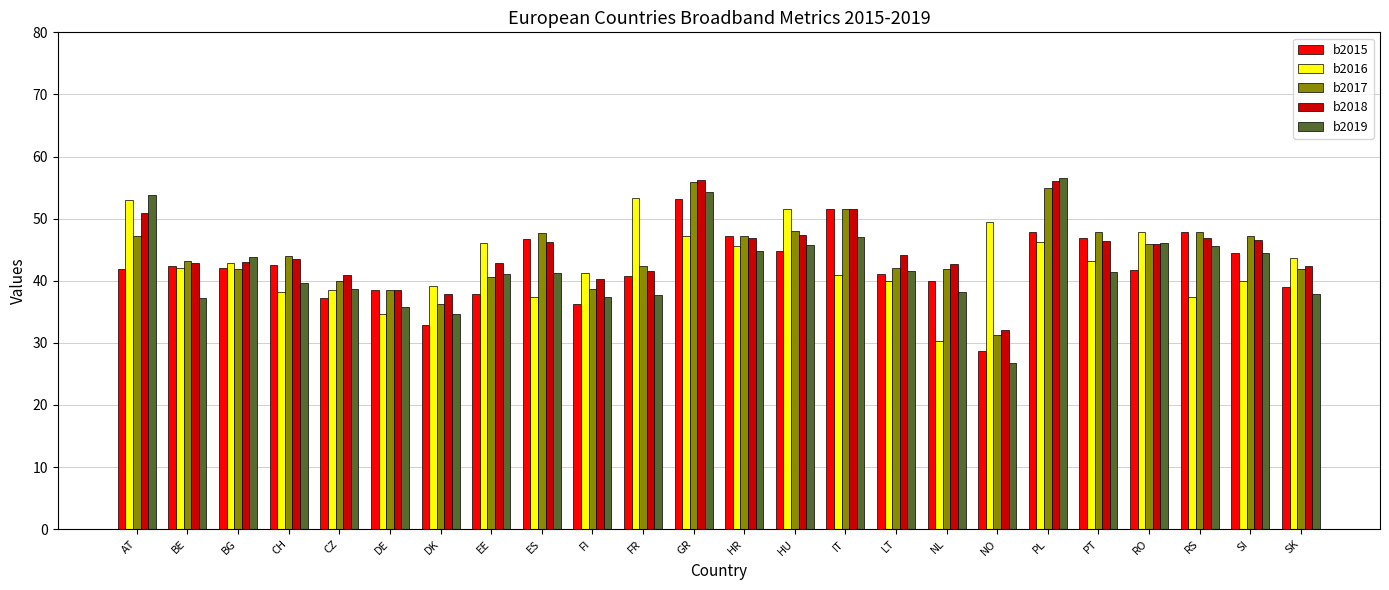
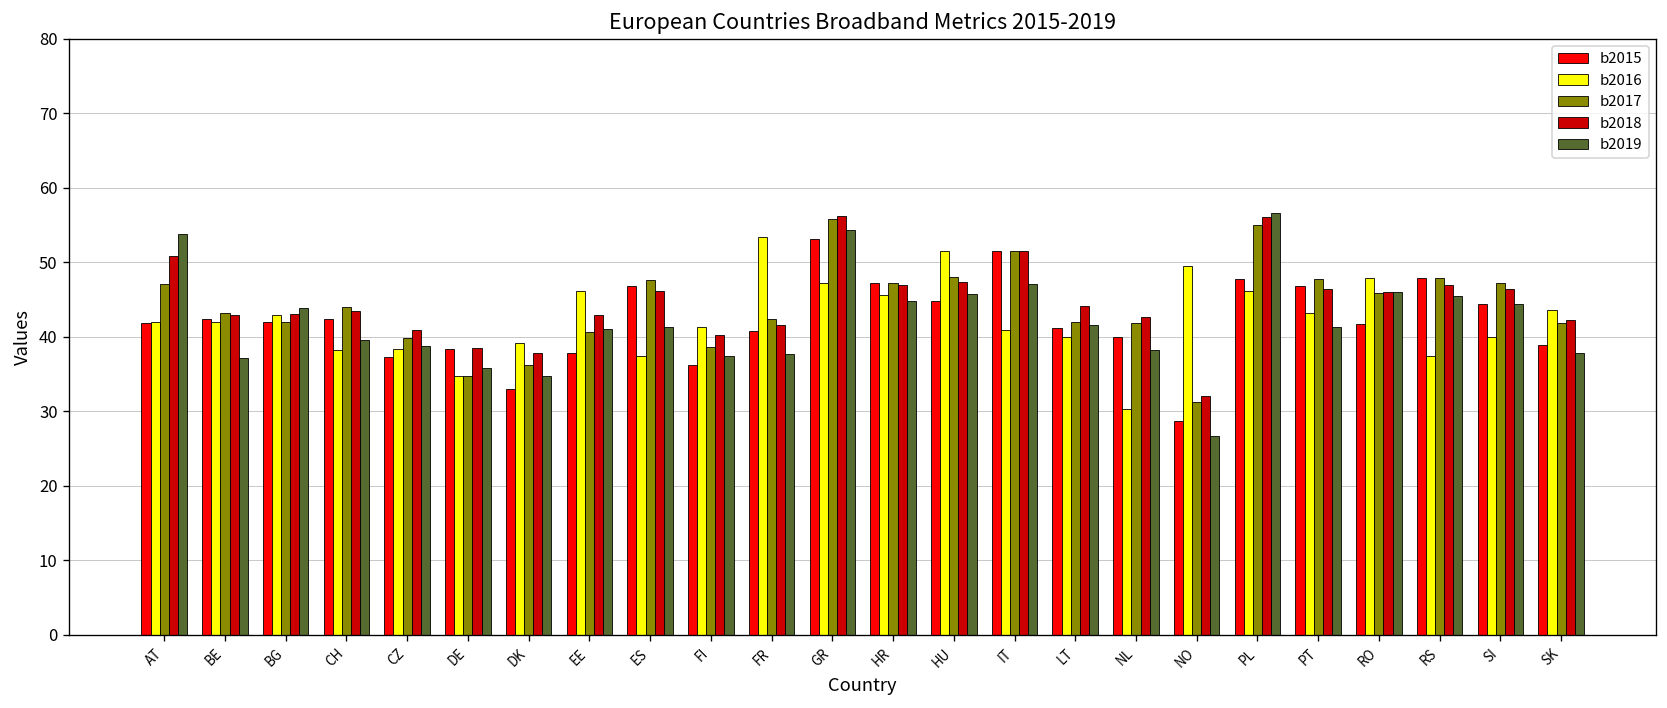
  {
    "b2016": {
-     "AT": 53,
+     "AT": 42,
      "BE": 42,
      "BG": 43,
      "CH": 38,
      "CZ": 38,
      "DE": 35,
      "DK": 39,
      "EE": 46,
      "ES": 37,
      "FI": 41,
      "FR": 53,
      "GR": 47,
      "HR": 46,
      "HU": 51,
      "IT": 41,
      "LT": 40,
      "NL": 30,
      "NO": 50,
      "PL": 46,
      "PT": 43,
      "RO": 48,
      "RS": 37,
      "SI": 40,
      "SK": 44
    },
    "b2017": {
      "AT": 47,
      "BE": 43,
      "BG": 42,
      "CH": 44,
      "CZ": 40,
-     "DE": 38,
+     "DE": 35,
      "DK": 36,
      "EE": 41,
      "ES": 48,
      "FI": 39,
      "FR": 42,
      "GR": 56,
      "HR": 47,
      "HU": 48,
      "IT": 51,
      "LT": 42,
      "NL": 42,
      "NO": 31,
      "PL": 55,
      "PT": 48,
      "RO": 46,
      "RS": 48,
      "SI": 47,
      "SK": 42
    },
    "b2019": {
      "AT": 54,
      "BE": 37,
      "BG": 44,
      "CH": 40,
      "CZ": 39,
      "DE": 36,
      "DK": 35,
      "EE": 41,
      "ES": 41,
      "FI": 37,
      "FR": 38,
      "GR": 54,
      "HR": 45,
      "HU": 46,
      "IT": 47,
      "LT": 42,
      "NL": 38,
      "NO": 27,
      "PL": 57,
      "PT": 41,
      "RO": 46,
      "RS": 46,
      "SI": 44,
      "SK": 38
    }
  }
